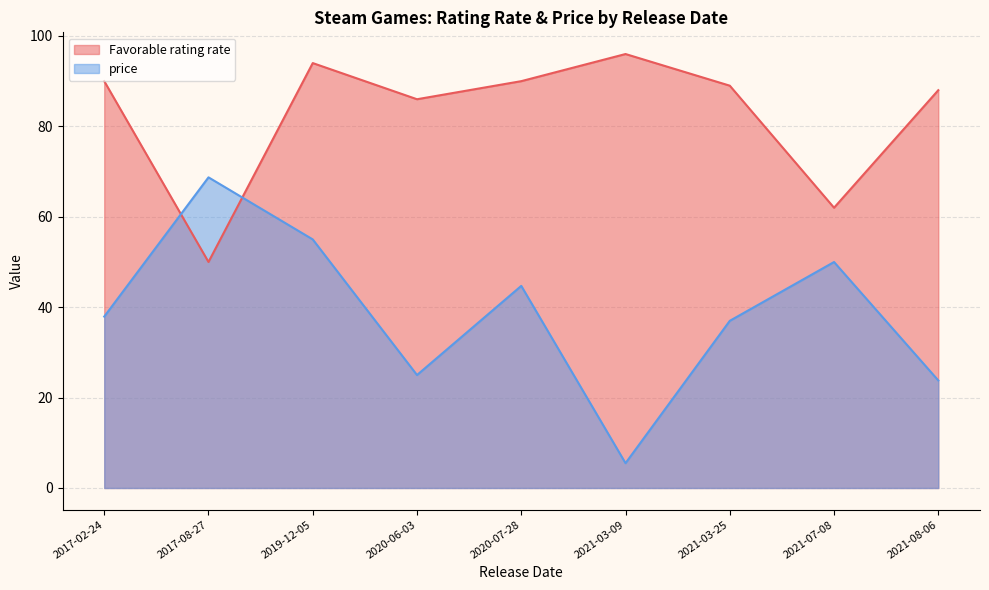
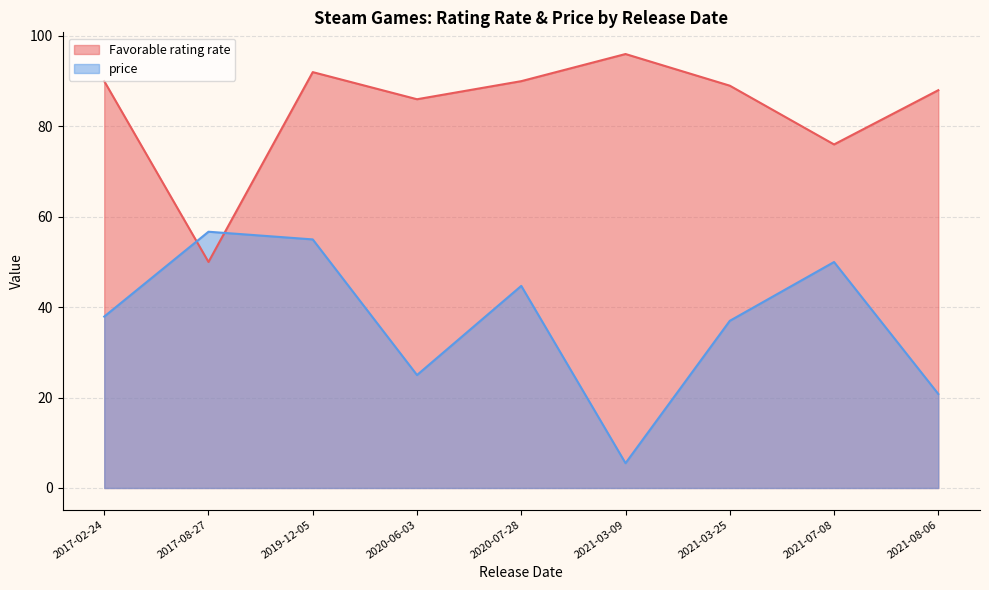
  {
    "Favorable rating rate": {
      "2017-02-24": 90,
      "2017-08-27": 50,
-     "2019-12-05": 94,
+     "2019-12-05": 92,
      "2020-06-03": 86,
      "2020-07-28": 90,
      "2021-03-09": 96,
      "2021-03-25": 89,
-     "2021-07-08": 62,
+     "2021-07-08": 76,
      "2021-08-06": 88
    },
    "price": {
      "2017-02-24": 38,
-     "2017-08-27": 69,
+     "2017-08-27": 57,
      "2019-12-05": 55,
      "2020-06-03": 25,
      "2020-07-28": 45,
      "2021-03-09": 5,
      "2021-03-25": 37,
      "2021-07-08": 50,
-     "2021-08-06": 24
+     "2021-08-06": 21
    }
  }
